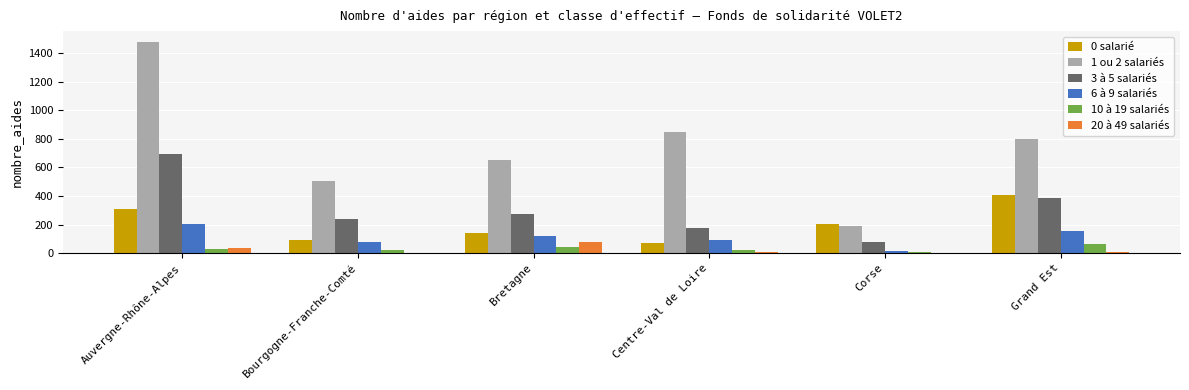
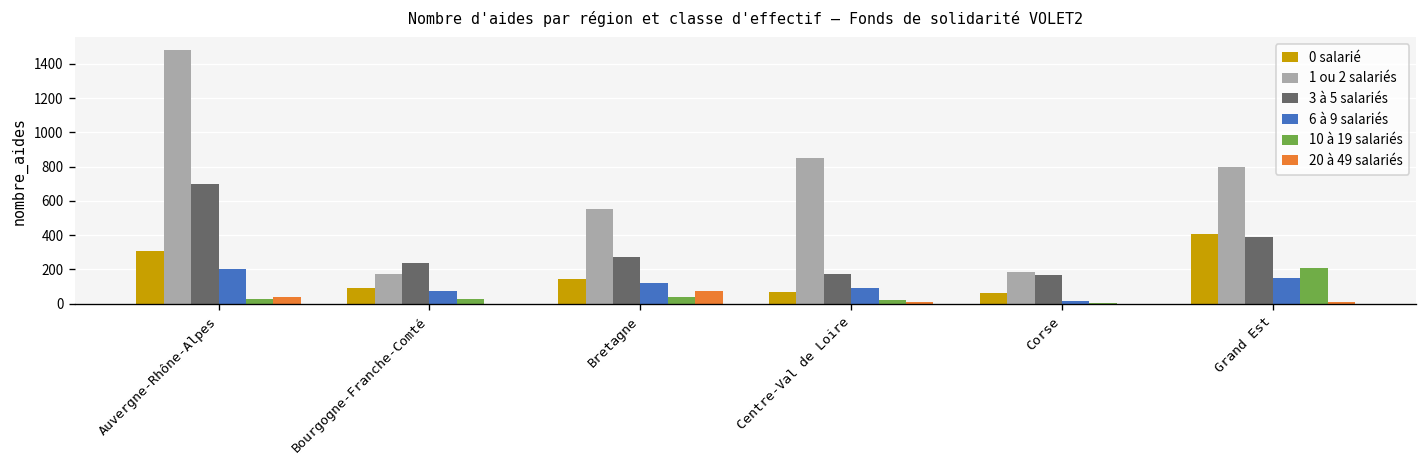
  {
    "0 salarié": {
      "Auvergne-Rhône-Alpes": 310,
      "Bourgogne-Franche-Comté": 90,
      "Bretagne": 140,
      "Centre-Val de Loire": 70,
-     "Corse": 200,
+     "Corse": 60,
      "Grand Est": 410
    },
    "1 ou 2 salariés": {
      "Auvergne-Rhône-Alpes": 1480,
-     "Bourgogne-Franche-Comté": 510,
-     "Bretagne": 650,
+     "Bourgogne-Franche-Comté": 170,
+     "Bretagne": 560,
      "Centre-Val de Loire": 850,
      "Corse": 190,
      "Grand Est": 800
    },
    "3 à 5 salariés": {
      "Auvergne-Rhône-Alpes": 700,
      "Bourgogne-Franche-Comté": 240,
      "Bretagne": 270,
      "Centre-Val de Loire": 170,
-     "Corse": 80,
+     "Corse": 170,
      "Grand Est": 390
    },
    "6 à 9 salariés": {
      "Auvergne-Rhône-Alpes": 200,
      "Bourgogne-Franche-Comté": 80,
      "Bretagne": 120,
      "Centre-Val de Loire": 90,
      "Corse": 20,
      "Grand Est": 150
    },
    "10 à 19 salariés": {
      "Auvergne-Rhône-Alpes": 30,
      "Bourgogne-Franche-Comté": 30,
      "Bretagne": 40,
      "Centre-Val de Loire": 20,
-     "Grand Est": 60
+     "Grand Est": 210
    },
    "20 à 49 salariés": {
      "Auvergne-Rhône-Alpes": 40,
      "Bourgogne-Franche-Comté": 0,
      "Bretagne": 80,
      "Corse": 0
    }
  }
